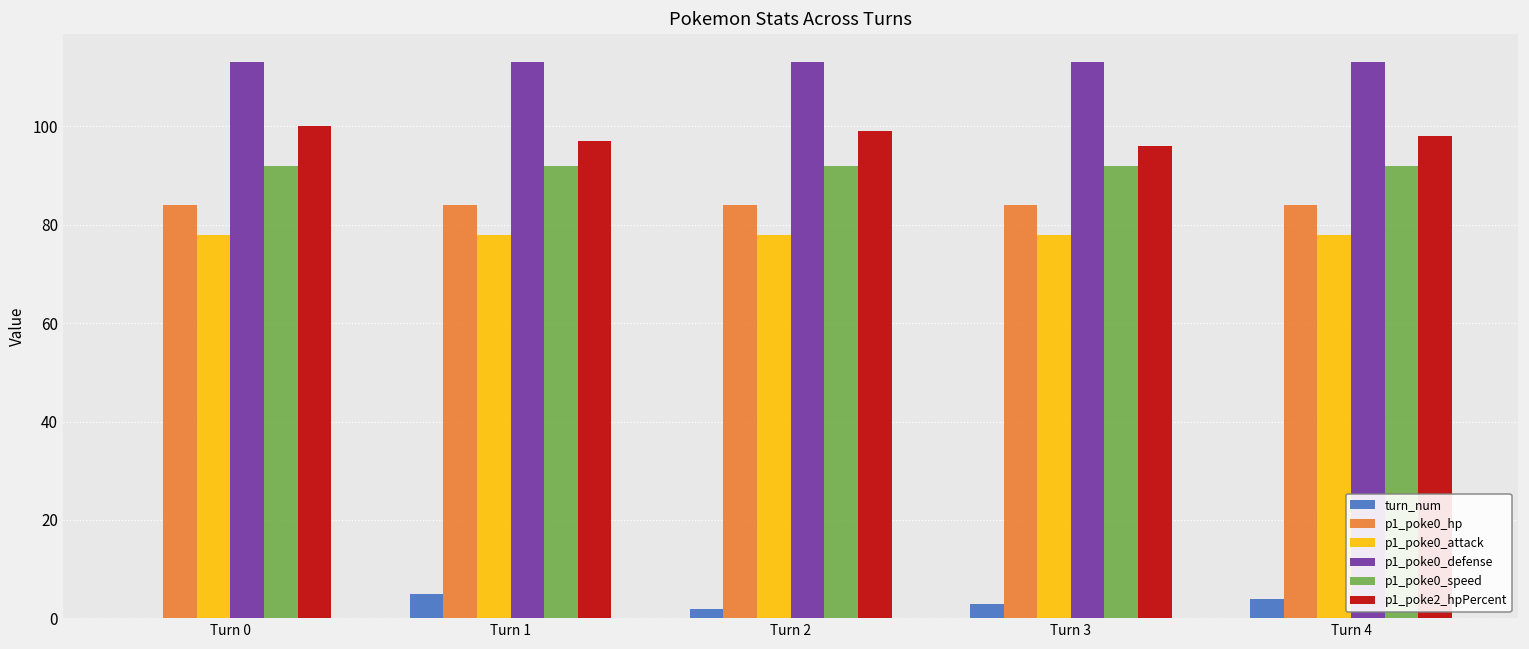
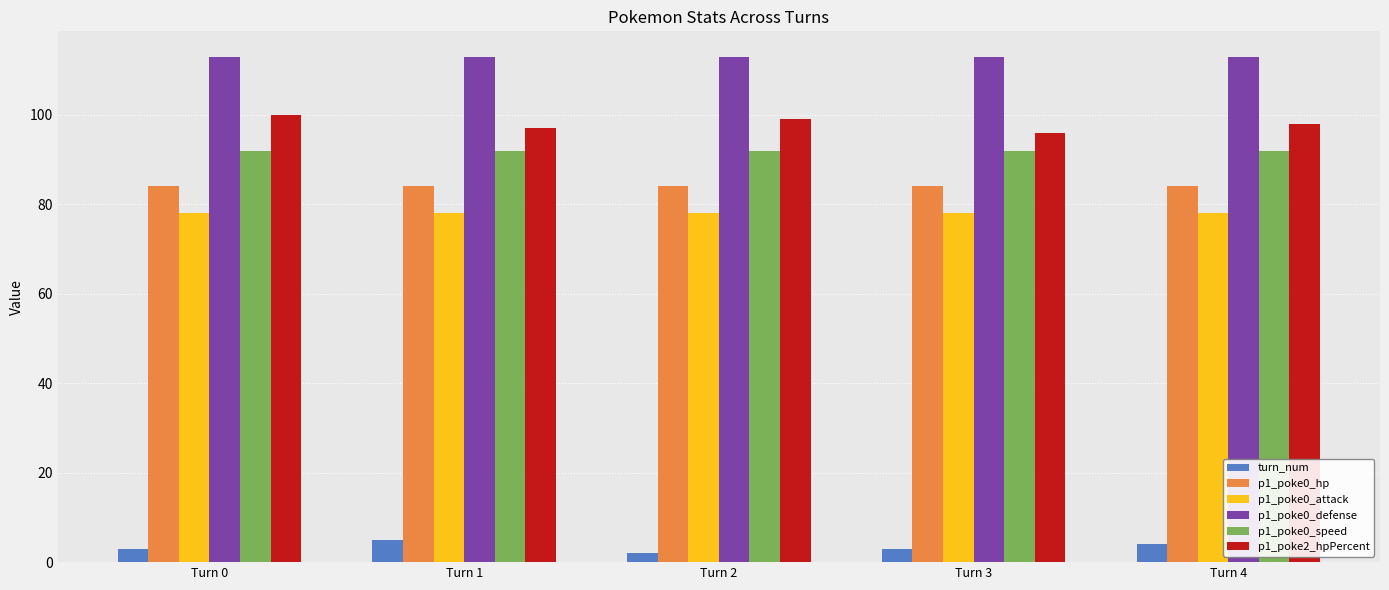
  {
    "turn_num": {
-     "Turn 0": 0,
+     "Turn 0": 3,
      "Turn 1": 5,
      "Turn 2": 2,
      "Turn 3": 3,
      "Turn 4": 4
    },
    "p1_poke0_hp": {
      "Turn 0": 84,
      "Turn 1": 84,
      "Turn 2": 84,
      "Turn 3": 84,
      "Turn 4": 84
    },
    "p1_poke0_attack": {
      "Turn 0": 78,
      "Turn 1": 78,
      "Turn 2": 78,
      "Turn 3": 78,
      "Turn 4": 78
    },
    "p1_poke0_defense": {
      "Turn 0": 113,
      "Turn 1": 113,
      "Turn 2": 113,
      "Turn 3": 113,
      "Turn 4": 113
    },
    "p1_poke0_speed": {
      "Turn 0": 92,
      "Turn 1": 92,
      "Turn 2": 92,
      "Turn 3": 92,
      "Turn 4": 92
    },
    "p1_poke2_hpPercent": {
      "Turn 0": 100,
      "Turn 1": 97,
      "Turn 2": 99,
      "Turn 3": 96,
      "Turn 4": 98
    }
  }
